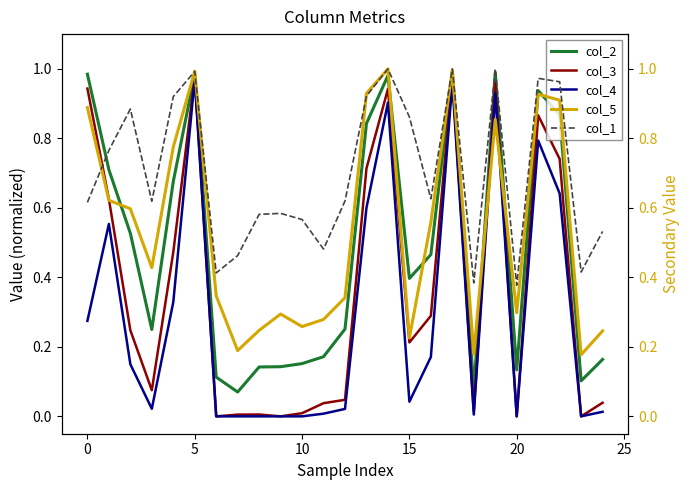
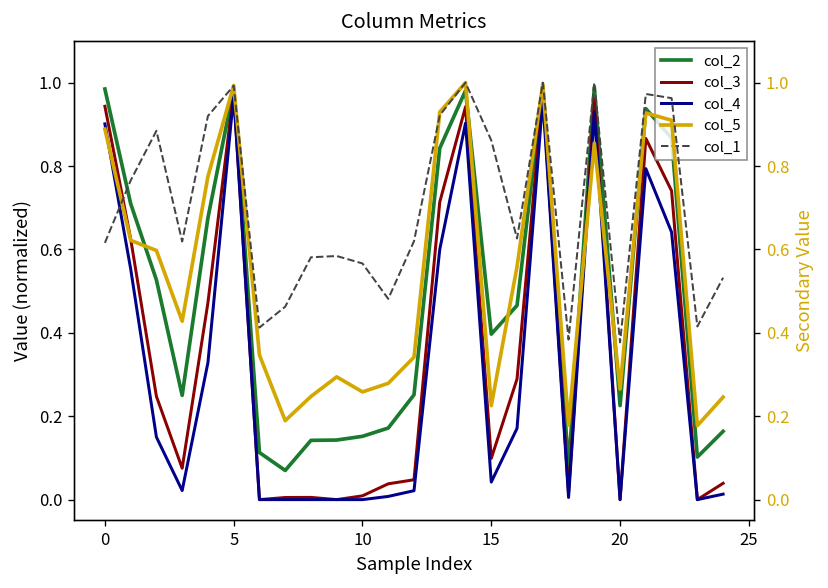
  {
    "col_2": {
      "0": 0.98,
      "5": 0.99,
      "10": 0.15,
      "15": 0.40,
-     "20": 0.13
+     "20": 0.23
    },
    "col_3": {
      "0": 0.94,
      "5": 0.98,
      "10": 0.01,
-     "15": 0.21
+     "15": 0.10
    },
    "col_4": {
-     "0": 0.27,
+     "0": 0.90,
      "5": 0.97,
      "10": 0.00,
      "15": 0.04
    },
    "col_5": {
      "0": 0.89,
      "10": 0.26,
      "15": 0.23,
-     "20": 0.30
+     "20": 0.27
    },
    "col_1": {
      "0": 0.62,
      "10": 0.57,
      "15": 0.86,
      "20": 0.38
    }
  }
